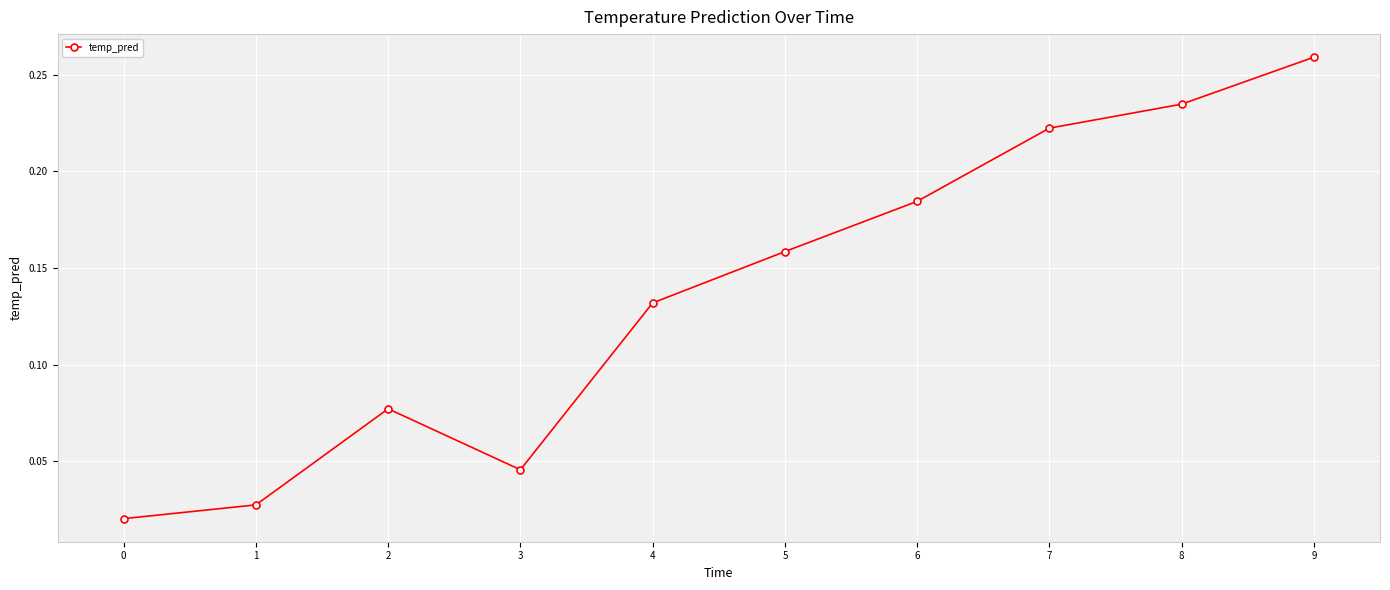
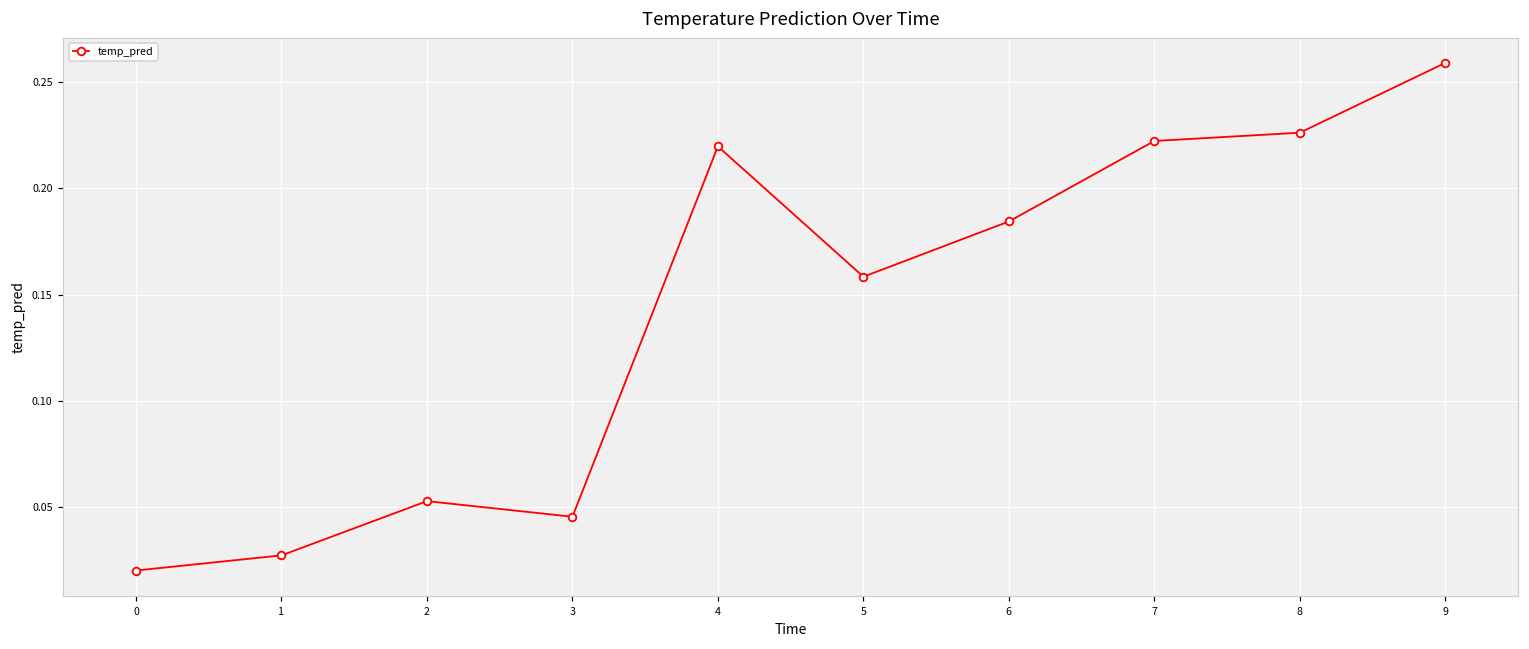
  {
    "0": 0.020,
    "1": 0.027,
-   "2": 0.077,
+   "2": 0.053,
    "3": 0.046,
-   "4": 0.132,
+   "4": 0.220,
    "5": 0.158,
    "6": 0.184,
    "7": 0.222,
-   "8": 0.235,
+   "8": 0.226,
    "9": 0.259
  }
